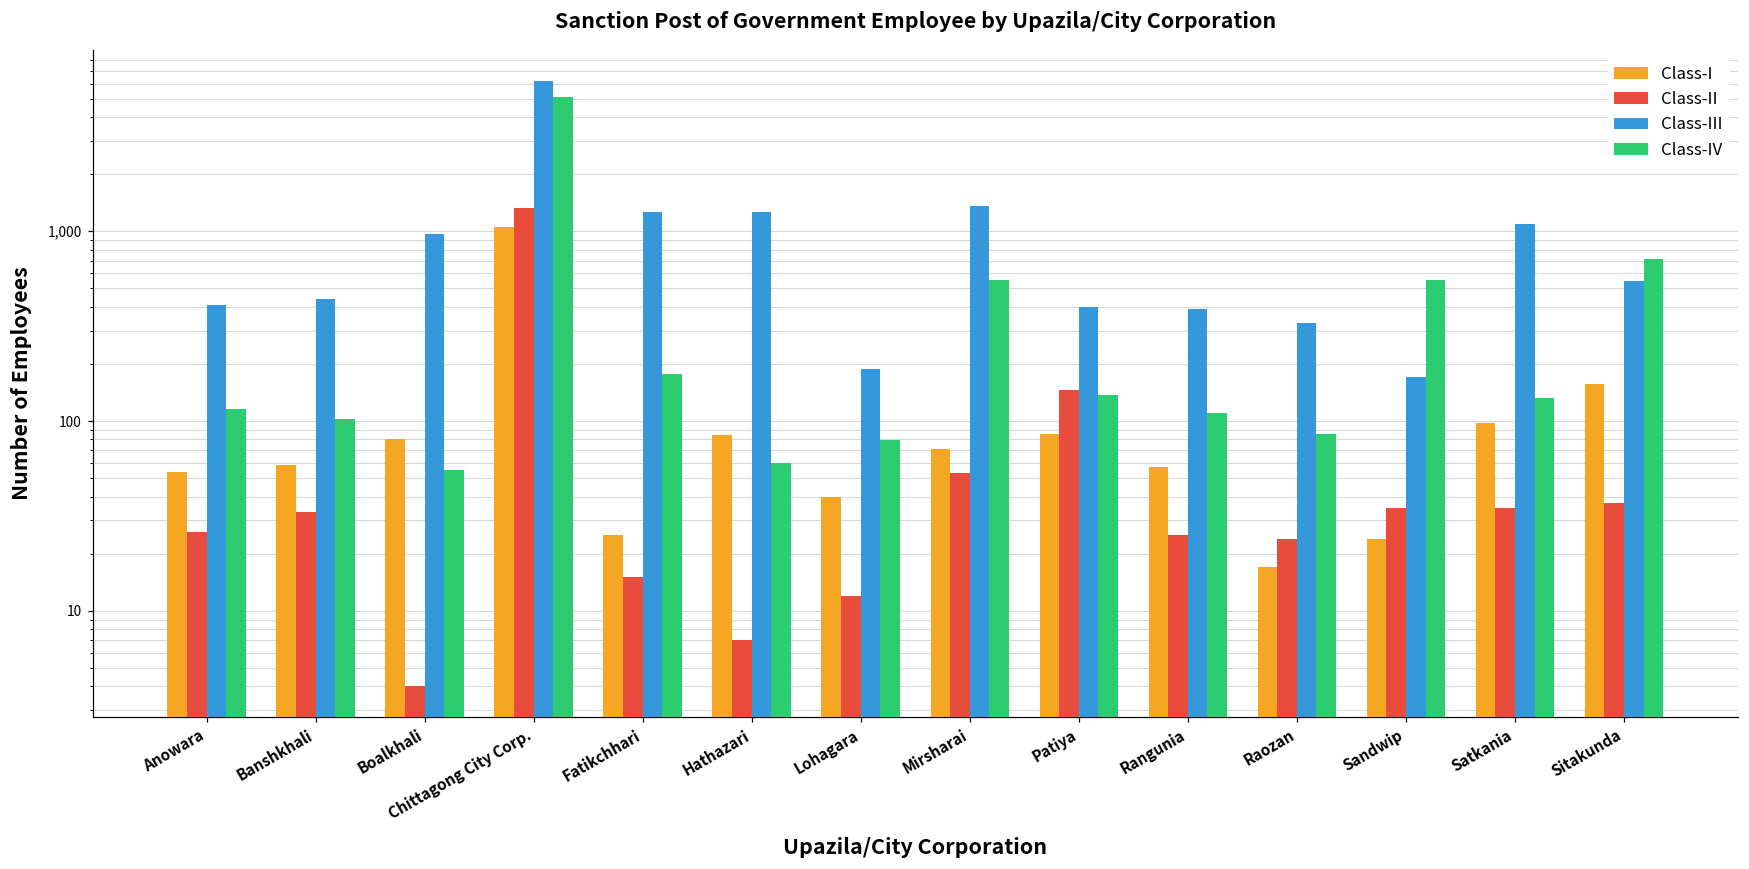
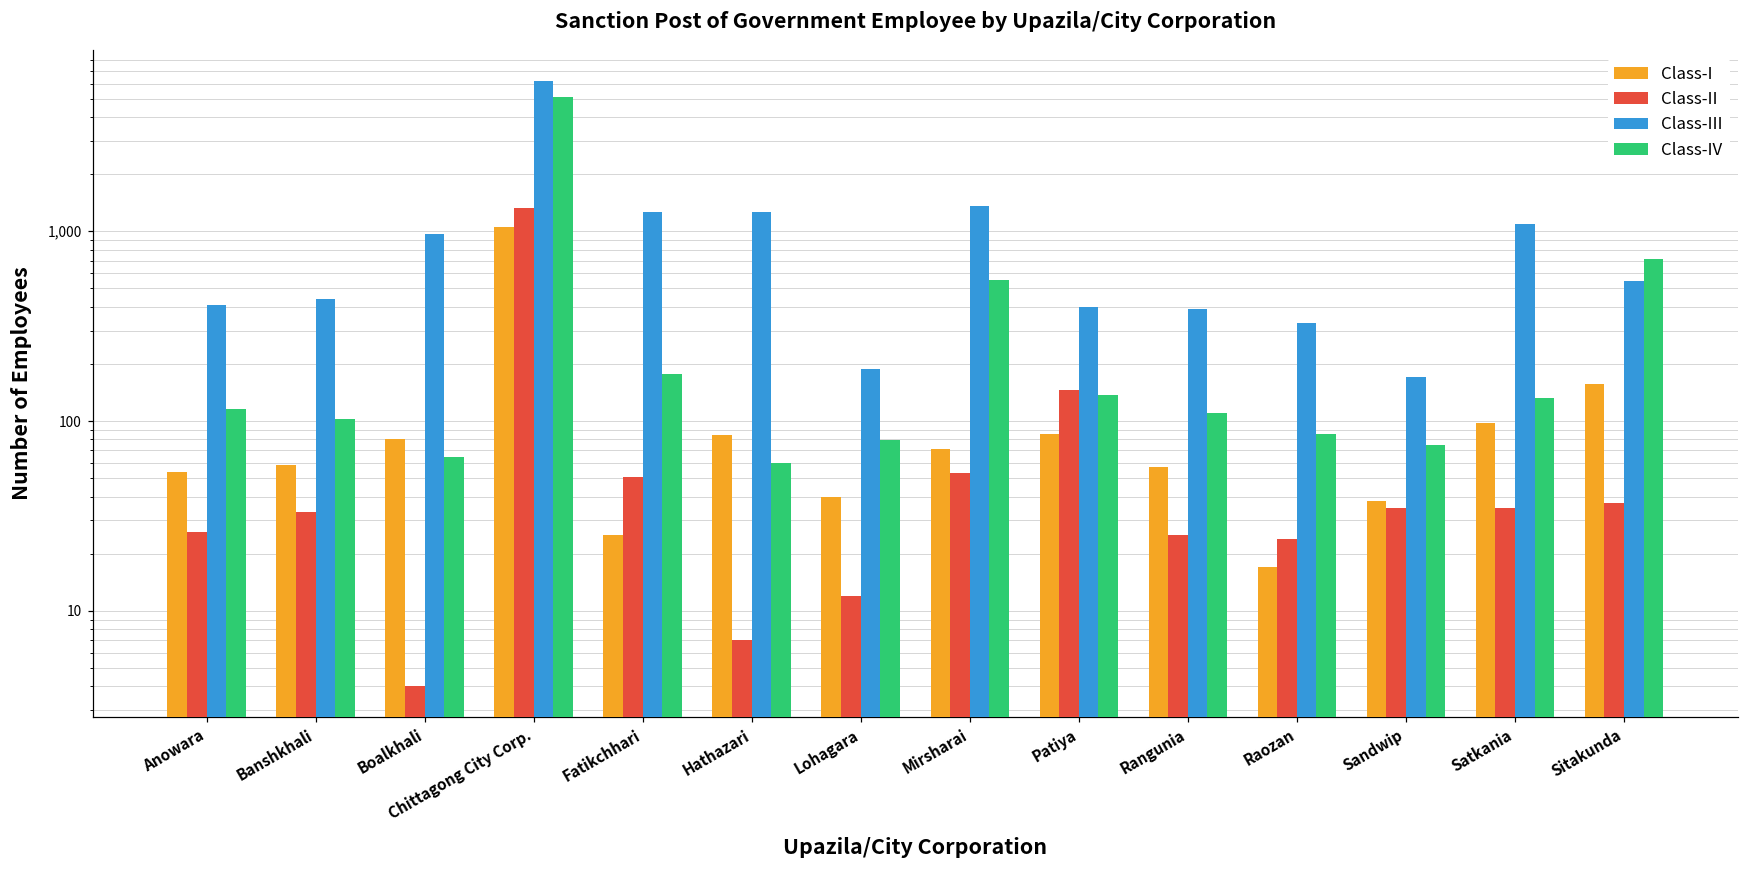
  {
    "Class-I": {
      "Anowara": "54",
      "Banshkhali": "59",
      "Boalkhali": "80",
      "Chittagong City Corp.": "1,100",
      "Fatikchhari": "25",
      "Hathazari": "80",
      "Lohagara": "40",
      "Mirsharai": "71",
      "Patiya": "90",
      "Rangunia": "57",
      "Raozan": "17",
-     "Sandwip": "24",
+     "Sandwip": "38",
      "Satkania": "100",
      "Sitakunda": "160"
    },
    "Class-II": {
      "Anowara": "26",
      "Banshkhali": "33",
      "Boalkhali": "4",
      "Chittagong City Corp.": "1,300",
-     "Fatikchhari": "15",
+     "Fatikchhari": "51",
      "Hathazari": "7",
      "Lohagara": "12",
      "Mirsharai": "53",
      "Patiya": "150",
      "Rangunia": "25",
      "Raozan": "24",
      "Sandwip": "35",
      "Satkania": "35",
      "Sitakunda": "37"
    },
    "Class-III": {
      "Anowara": "410",
      "Banshkhali": "440",
      "Boalkhali": "1,000",
      "Chittagong City Corp.": "6,200",
      "Fatikchhari": "1,300",
      "Hathazari": "1,300",
      "Lohagara": "190",
      "Mirsharai": "1,400",
      "Patiya": "400",
      "Rangunia": "390",
      "Raozan": "330",
      "Sandwip": "170",
      "Satkania": "1,100",
      "Sitakunda": "550"
    },
    "Class-IV": {
      "Anowara": "120",
      "Banshkhali": "100",
-     "Boalkhali": "55",
+     "Boalkhali": "65",
      "Chittagong City Corp.": "5,100",
      "Fatikchhari": "180",
      "Hathazari": "60",
      "Lohagara": "80",
      "Mirsharai": "550",
      "Patiya": "140",
      "Rangunia": "110",
      "Raozan": "90",
-     "Sandwip": "550",
+     "Sandwip": "80",
      "Satkania": "130",
      "Sitakunda": "720"
    }
  }
